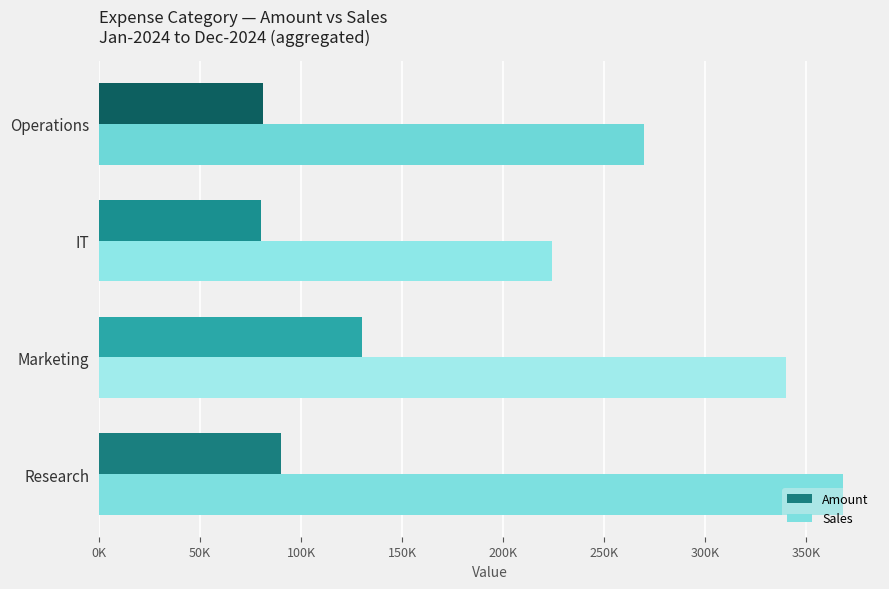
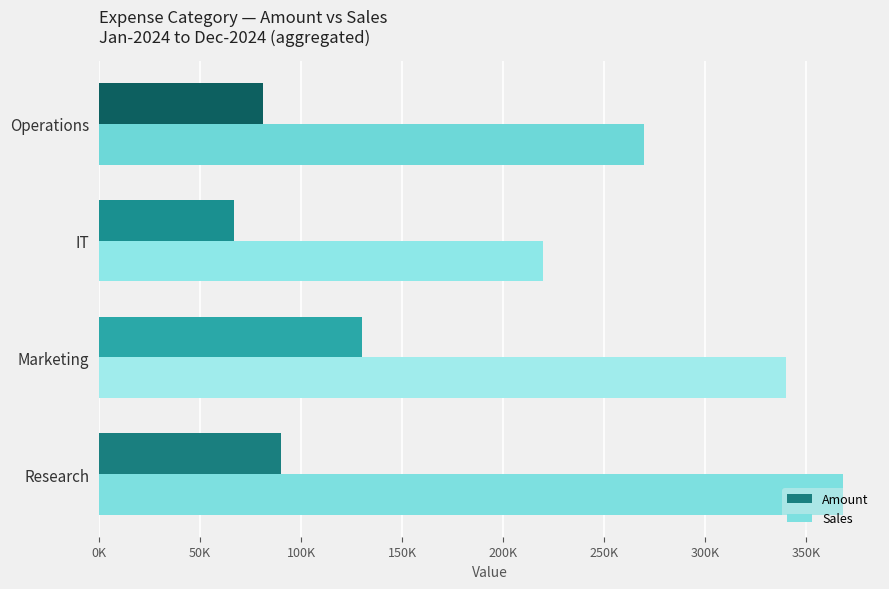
  {
    "Amount": {
      "Operations": 81000,
-     "IT": 80000,
+     "IT": 67000,
      "Marketing": 130000,
      "Research": 90000
    },
    "Sales": {
      "Operations": 270000,
-     "IT": 224000,
+     "IT": 220000,
      "Marketing": 340000
    }
  }
